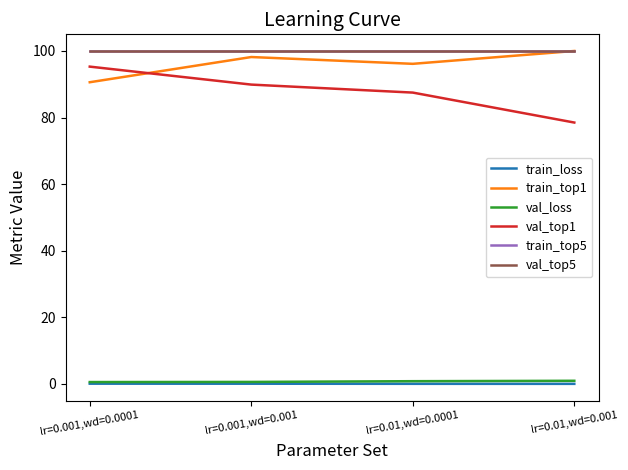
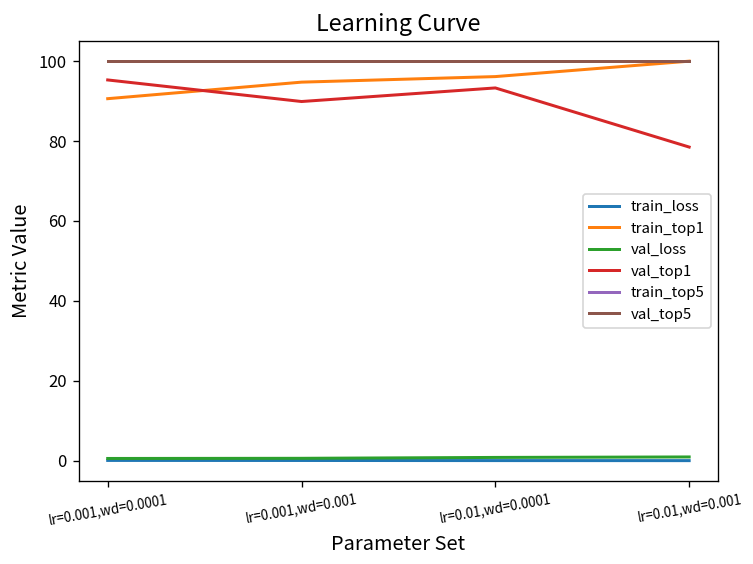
  {
    "train_loss": {
      "lr=0.01,wd=0.0001": 0,
      "lr=0.01,wd=0.001": 0
    },
    "train_top1": {
      "lr=0.001,wd=0.0001": 91,
-     "lr=0.001,wd=0.001": 98,
+     "lr=0.001,wd=0.001": 95,
      "lr=0.01,wd=0.0001": 96
    },
    "val_loss": {
      "lr=0.01,wd=0.0001": 1,
      "lr=0.01,wd=0.001": 1
    },
    "val_top1": {
      "lr=0.001,wd=0.0001": 95,
      "lr=0.001,wd=0.001": 90,
-     "lr=0.01,wd=0.0001": 88,
+     "lr=0.01,wd=0.0001": 93,
      "lr=0.01,wd=0.001": 79
    },
    "val_top5": {
      "lr=0.001,wd=0.0001": 100,
      "lr=0.001,wd=0.001": 100,
      "lr=0.01,wd=0.0001": 100
    }
  }
